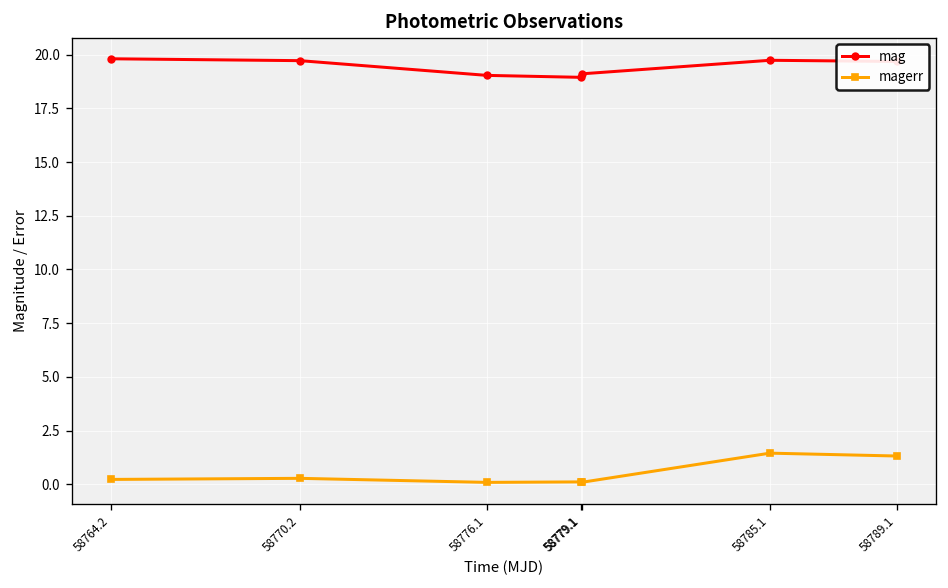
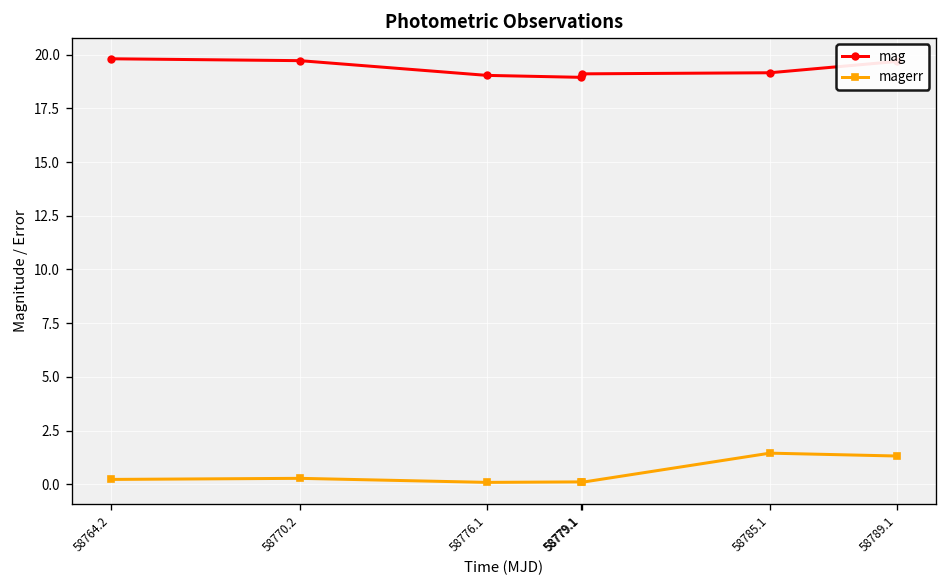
  {
    "mag": {
      "58764.2": 19.8,
      "58770.2": 19.7,
      "58776.1": 19.0,
-     "58785.1": 19.7
+     "58785.1": 19.2
    },
    "magerr": {
      "58764.2": 0.2,
      "58770.2": 0.3,
      "58776.1": 0.1,
      "58785.1": 1.5,
      "58789.1": 1.3
    }
  }
